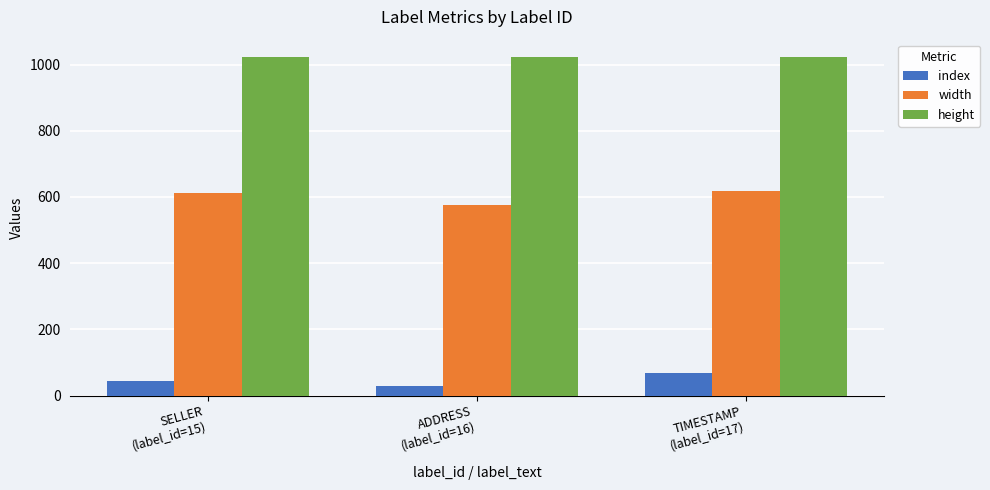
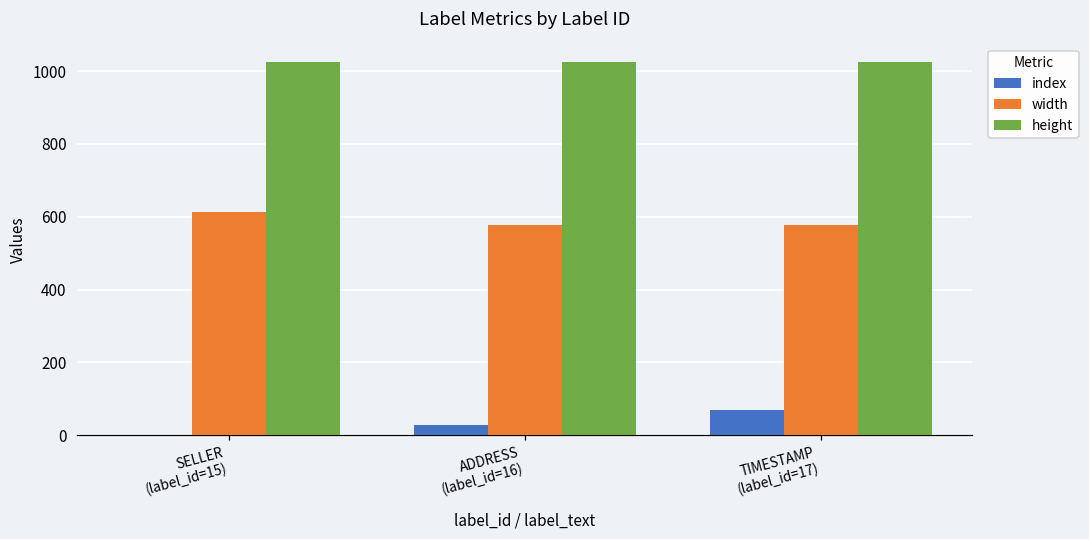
  {
    "index": {
-     "SELLER (label_id=15)": 50,
+     "SELLER (label_id=15)": 0,
      "ADDRESS (label_id=16)": 30,
      "TIMESTAMP (label_id=17)": 70
    },
    "width": {
      "SELLER (label_id=15)": 610,
      "ADDRESS (label_id=16)": 580,
-     "TIMESTAMP (label_id=17)": 620
+     "TIMESTAMP (label_id=17)": 580
    },
    "height": {
      "SELLER (label_id=15)": 1020,
      "ADDRESS (label_id=16)": 1020,
      "TIMESTAMP (label_id=17)": 1020
    }
  }
